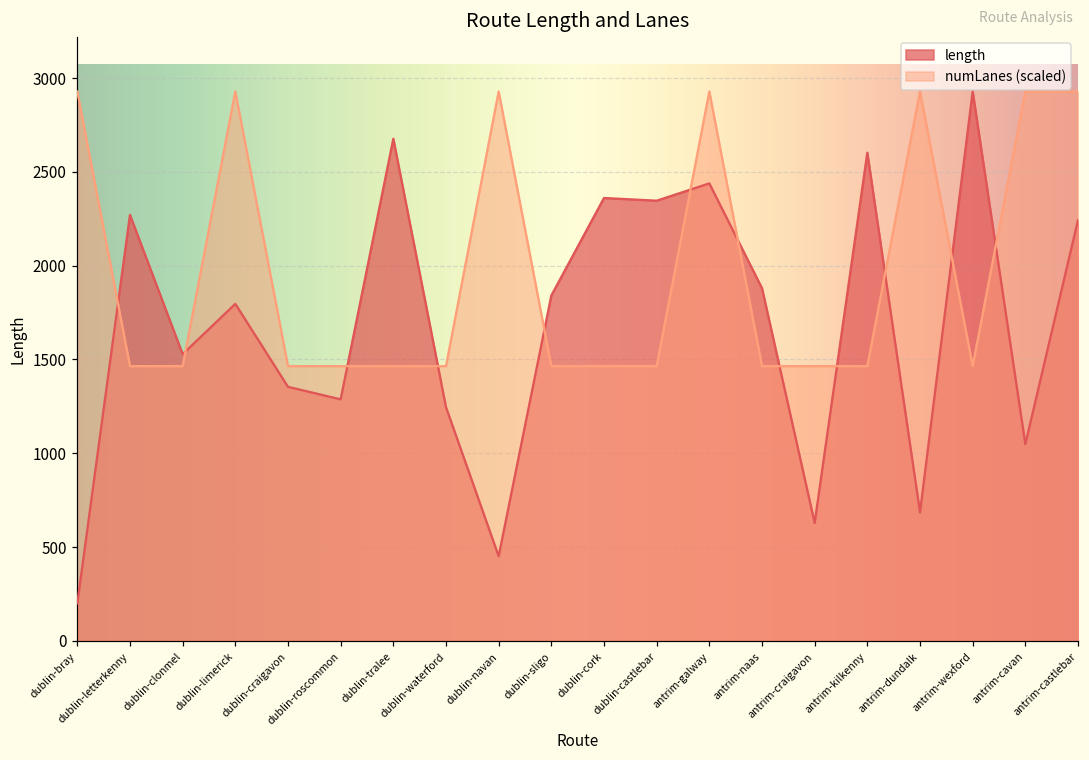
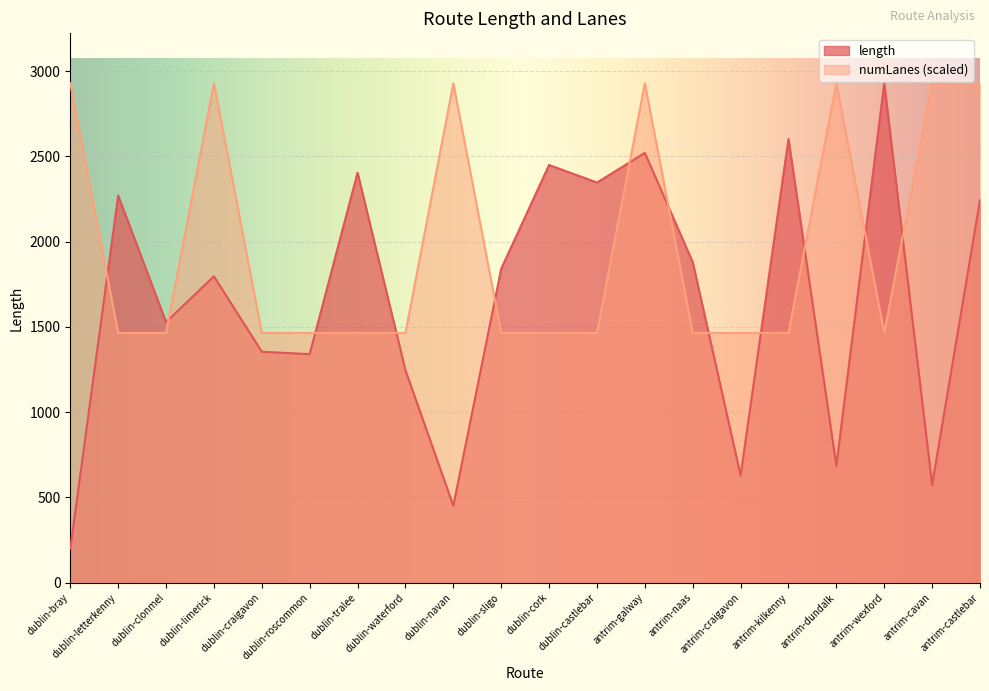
  {
    "length": {
      "dublin-bray": 200,
      "dublin-letterkenny": 2270,
      "dublin-clonmel": 1530,
      "dublin-limerick": 1800,
      "dublin-craigavon": 1350,
-     "dublin-roscommon": 1290,
-     "dublin-tralee": 2680,
+     "dublin-roscommon": 1340,
+     "dublin-tralee": 2400,
      "dublin-waterford": 1250,
      "dublin-navan": 450,
      "dublin-sligo": 1840,
-     "dublin-cork": 2360,
+     "dublin-cork": 2450,
      "dublin-castlebar": 2350,
-     "antrim-galway": 2440,
+     "antrim-galway": 2520,
      "antrim-naas": 1880,
      "antrim-craigavon": 630,
      "antrim-kilkenny": 2600,
      "antrim-dundalk": 680,
      "antrim-wexford": 2930,
-     "antrim-cavan": 1050,
+     "antrim-cavan": 570,
      "antrim-castlebar": 2240
    },
    "numLanes (scaled)": {
      "dublin-bray": 2930,
      "dublin-letterkenny": 1460,
      "dublin-clonmel": 1460,
      "dublin-limerick": 2930,
      "dublin-craigavon": 1460,
      "dublin-roscommon": 1460,
      "dublin-tralee": 1460,
      "dublin-waterford": 1460,
      "dublin-navan": 2930,
      "dublin-sligo": 1460,
      "dublin-cork": 1460,
      "dublin-castlebar": 1460,
      "antrim-galway": 2930,
      "antrim-naas": 1460,
      "antrim-craigavon": 1460,
      "antrim-kilkenny": 1460,
      "antrim-dundalk": 2930,
      "antrim-wexford": 1460,
      "antrim-cavan": 2930,
      "antrim-castlebar": 2930
    }
  }
